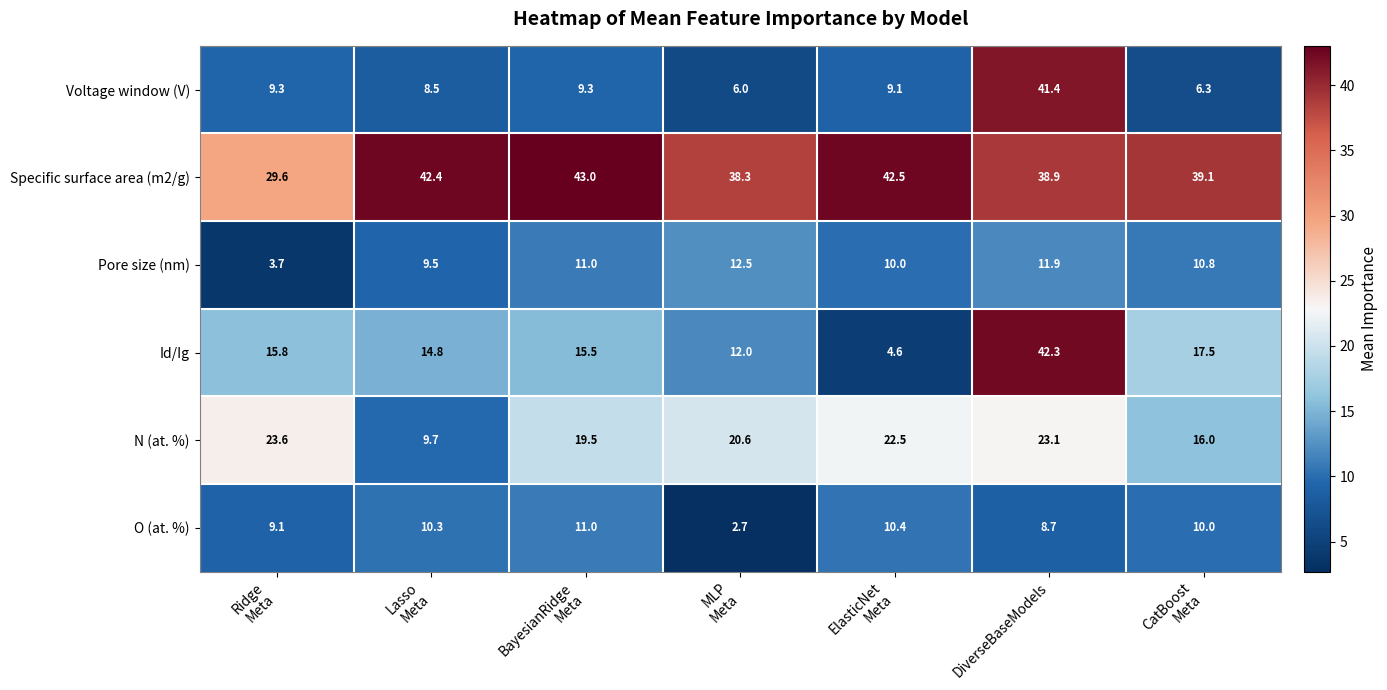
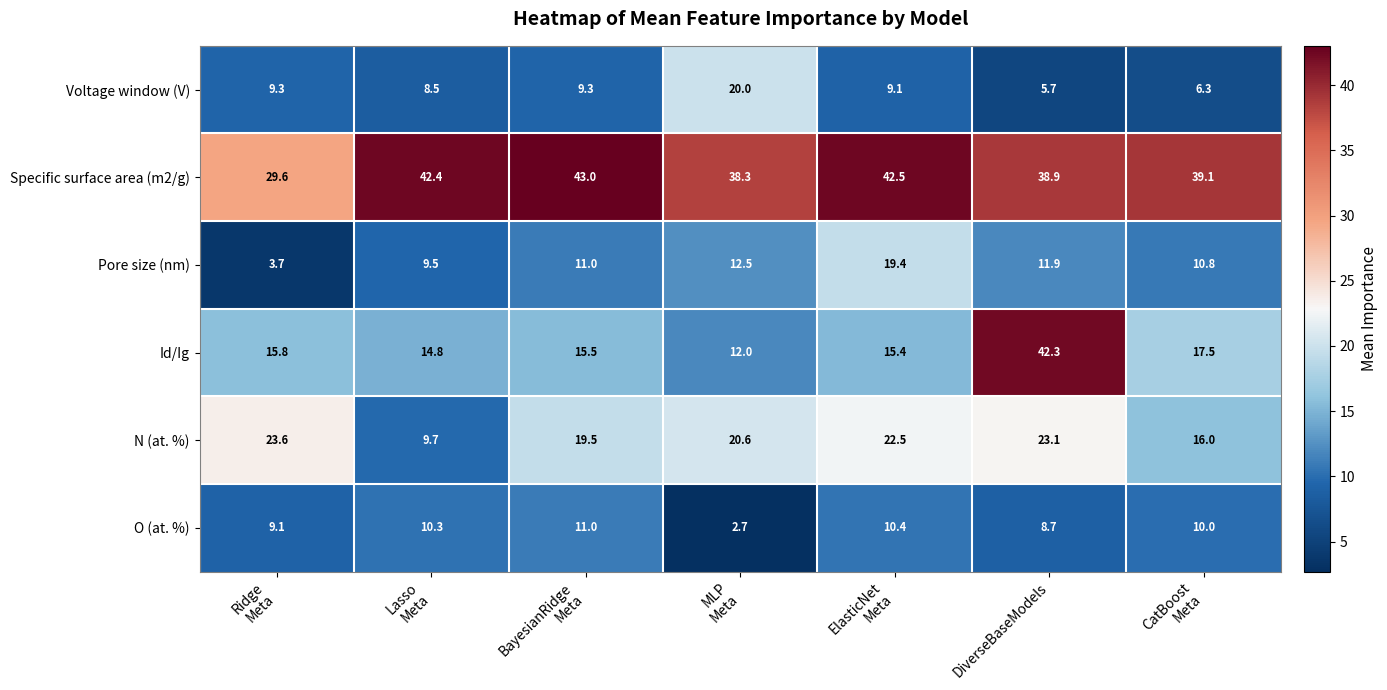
  {
    "Voltage window (V)": {
      "Ridge Meta": 9.3,
      "Lasso Meta": 8.5,
      "BayesianRidge Meta": 9.3,
-     "MLP Meta": 6.0,
+     "MLP Meta": 20.0,
      "ElasticNet Meta": 9.1,
-     "DiverseBaseModels": 41.4,
+     "DiverseBaseModels": 5.7,
      "CatBoost Meta": 6.3
    },
    "Specific surface area (m2/g)": {
      "Ridge Meta": 29.6,
      "Lasso Meta": 42.4,
      "BayesianRidge Meta": 43.0,
      "MLP Meta": 38.3,
      "ElasticNet Meta": 42.5,
      "DiverseBaseModels": 38.9,
      "CatBoost Meta": 39.1
    },
    "Pore size (nm)": {
      "Ridge Meta": 3.7,
      "Lasso Meta": 9.5,
      "BayesianRidge Meta": 11.0,
      "MLP Meta": 12.5,
-     "ElasticNet Meta": 10.0,
+     "ElasticNet Meta": 19.4,
      "DiverseBaseModels": 11.9,
      "CatBoost Meta": 10.8
    },
    "Id/Ig": {
      "Ridge Meta": 15.8,
      "Lasso Meta": 14.8,
      "BayesianRidge Meta": 15.5,
      "MLP Meta": 12.0,
-     "ElasticNet Meta": 4.6,
+     "ElasticNet Meta": 15.4,
      "DiverseBaseModels": 42.3,
      "CatBoost Meta": 17.5
    },
    "N (at. %)": {
      "Ridge Meta": 23.6,
      "Lasso Meta": 9.7,
      "BayesianRidge Meta": 19.5,
      "MLP Meta": 20.6,
      "ElasticNet Meta": 22.5,
      "DiverseBaseModels": 23.1,
      "CatBoost Meta": 16.0
    },
    "O (at. %)": {
      "Ridge Meta": 9.1,
      "Lasso Meta": 10.3,
      "BayesianRidge Meta": 11.0,
      "MLP Meta": 2.7,
      "ElasticNet Meta": 10.4,
      "DiverseBaseModels": 8.7,
      "CatBoost Meta": 10.0
    }
  }
